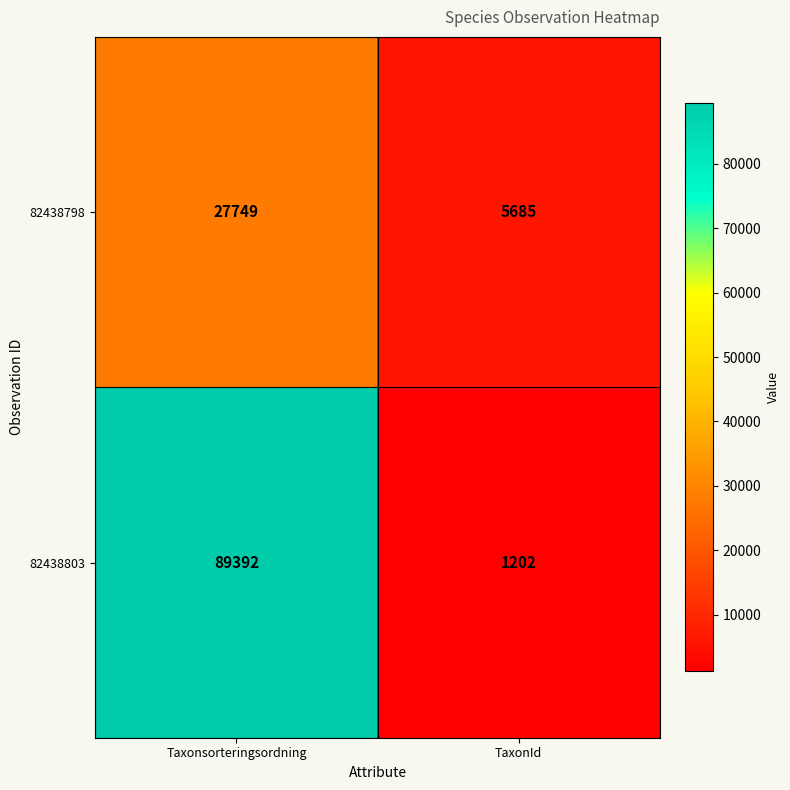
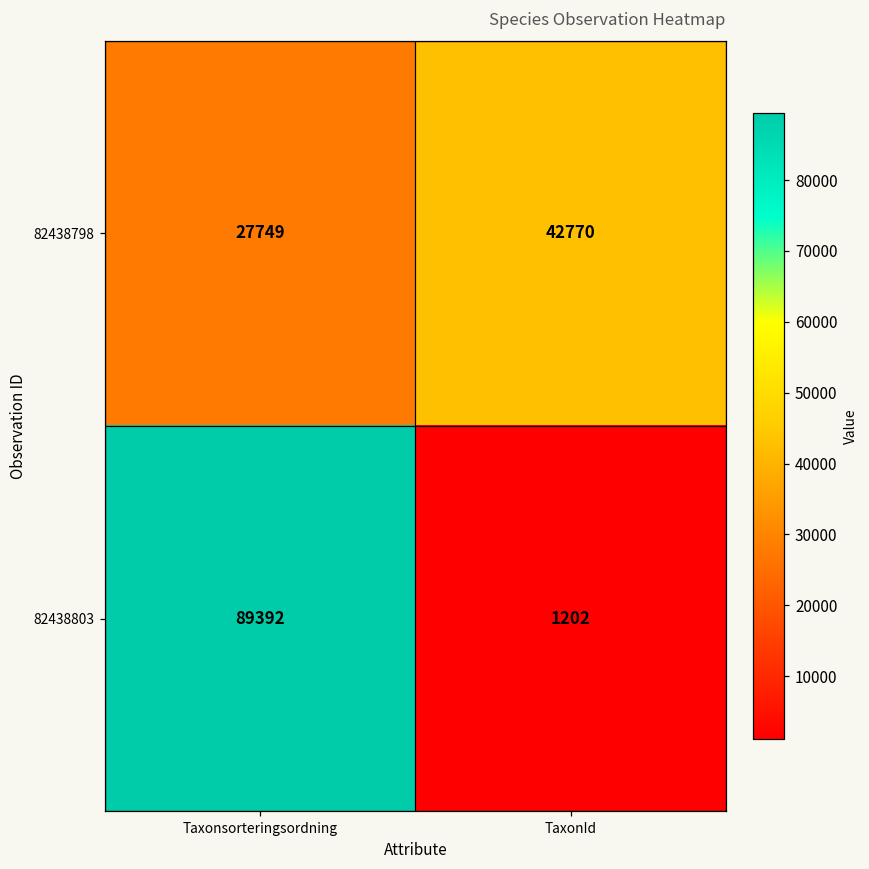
  {
    "82438798": {
      "Taxonsorteringsordning": 27749,
-     "TaxonId": 5685
+     "TaxonId": 42770
    },
    "82438803": {
      "Taxonsorteringsordning": 89392,
      "TaxonId": 1202
    }
  }
